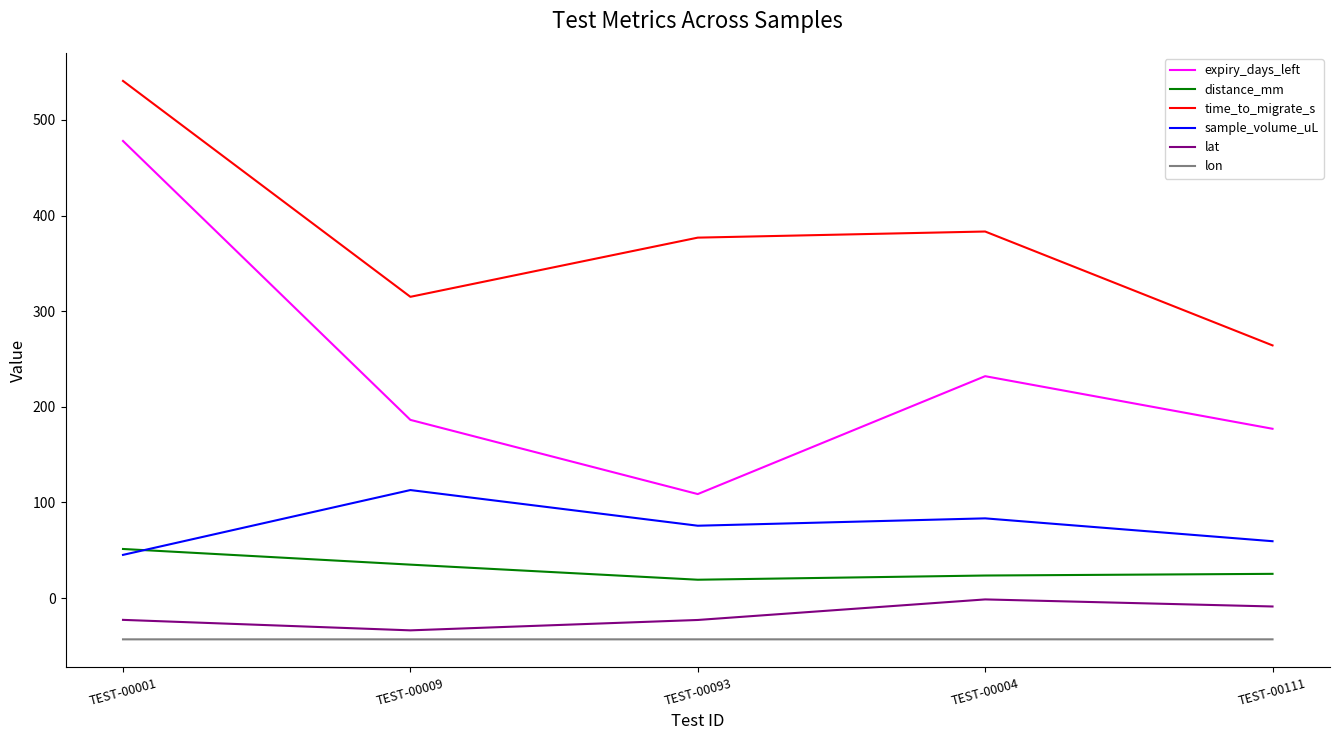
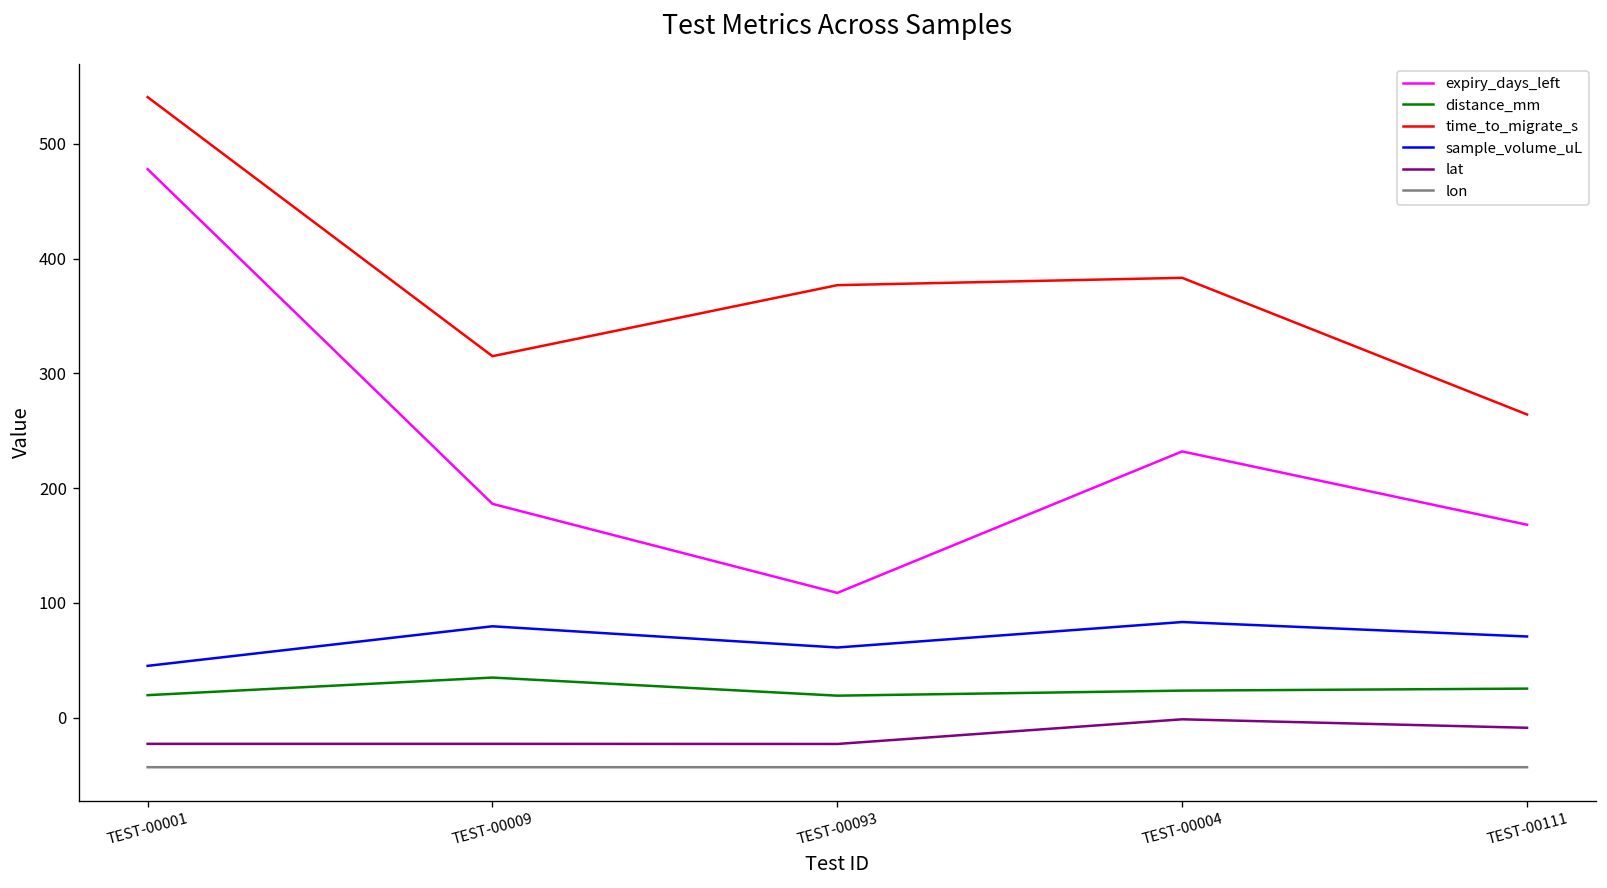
  {
    "expiry_days_left": {
      "TEST-00001": 480,
      "TEST-00009": 190,
      "TEST-00093": 110,
      "TEST-00004": 230,
-     "TEST-00111": 180
+     "TEST-00111": 170
    },
    "distance_mm": {
-     "TEST-00001": 50,
+     "TEST-00001": 20,
      "TEST-00009": 30,
      "TEST-00093": 20,
      "TEST-00004": 20,
      "TEST-00111": 30
    },
    "time_to_migrate_s": {
      "TEST-00001": 540,
      "TEST-00009": 320,
      "TEST-00093": 380,
      "TEST-00004": 380,
      "TEST-00111": 260
    },
    "sample_volume_uL": {
      "TEST-00001": 50,
-     "TEST-00009": 110,
-     "TEST-00093": 80,
+     "TEST-00009": 80,
+     "TEST-00093": 60,
      "TEST-00004": 80,
-     "TEST-00111": 60
+     "TEST-00111": 70
    },
    "lat": {
      "TEST-00001": -20,
-     "TEST-00009": -30,
+     "TEST-00009": -20,
      "TEST-00093": -20,
      "TEST-00004": 0,
      "TEST-00111": -10
    },
    "lon": {
      "TEST-00001": -40,
      "TEST-00009": -40,
      "TEST-00093": -40,
      "TEST-00004": -40,
      "TEST-00111": -40
    }
  }
